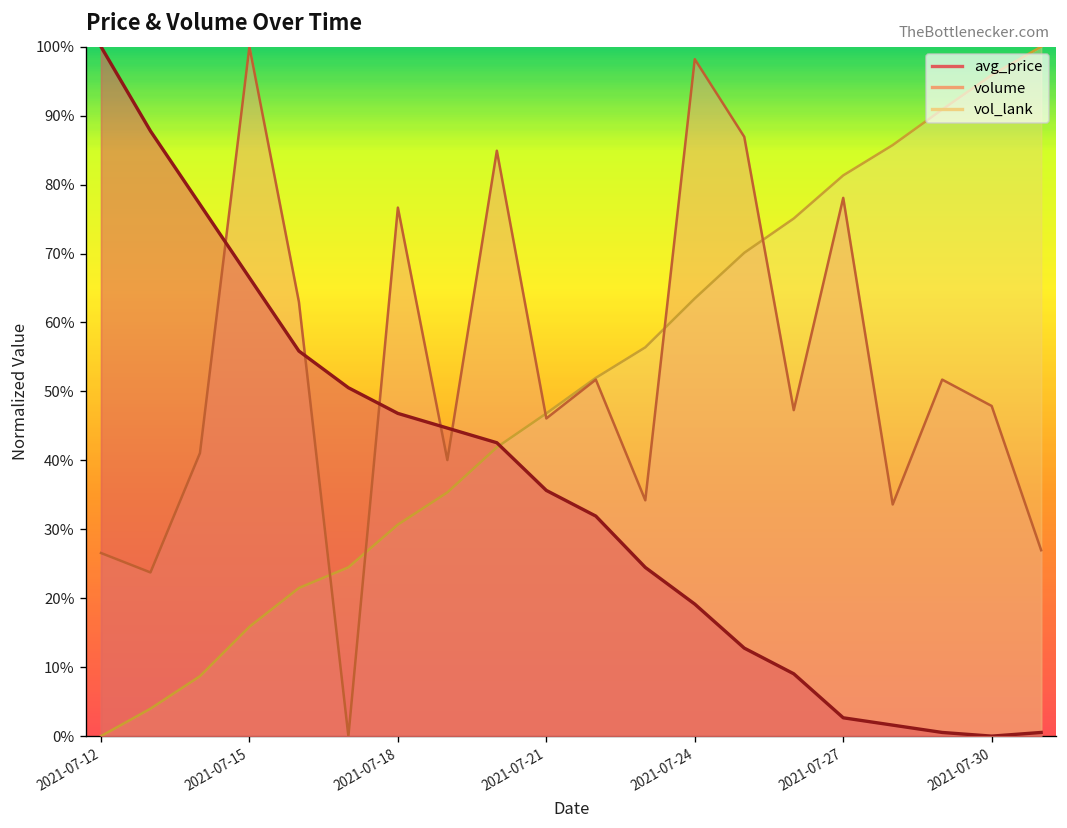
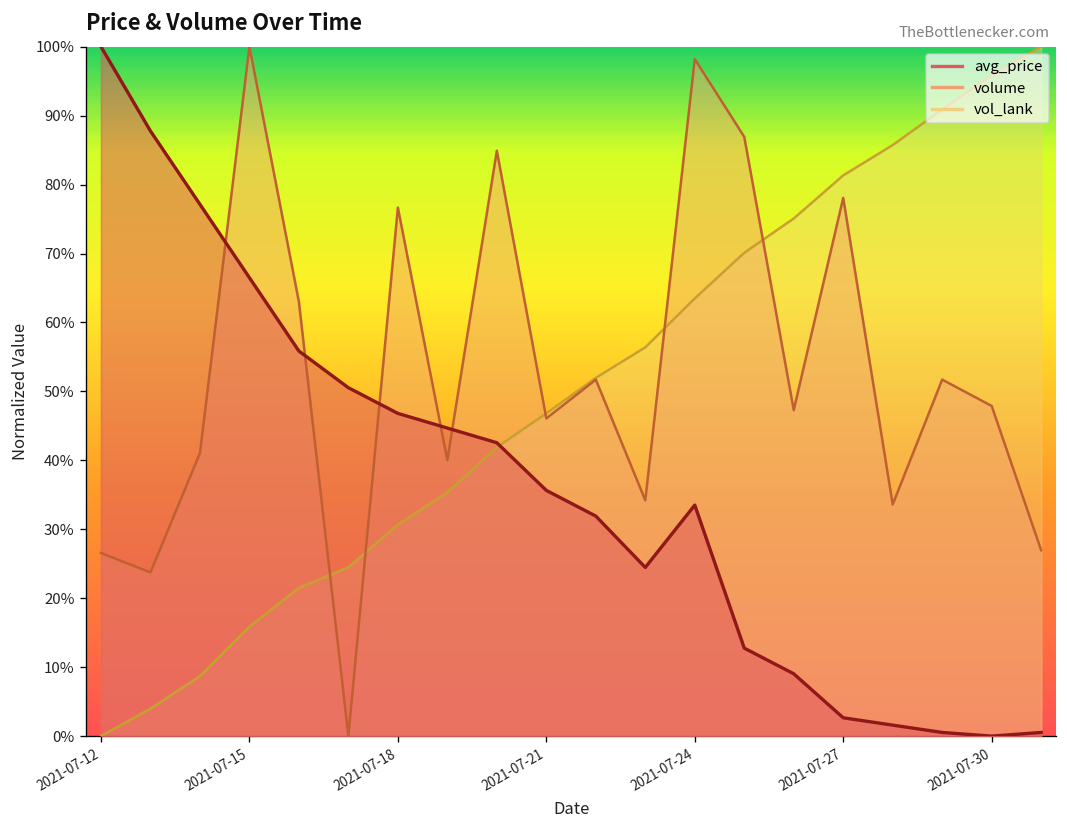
  {
    "avg_price": {
      "2021-07-12": "100%",
      "2021-07-15": "66%",
      "2021-07-18": "47%",
      "2021-07-21": "36%",
-     "2021-07-24": "19%",
+     "2021-07-24": "34%",
      "2021-07-27": "3%",
      "2021-07-30": "0%"
    }
  }
